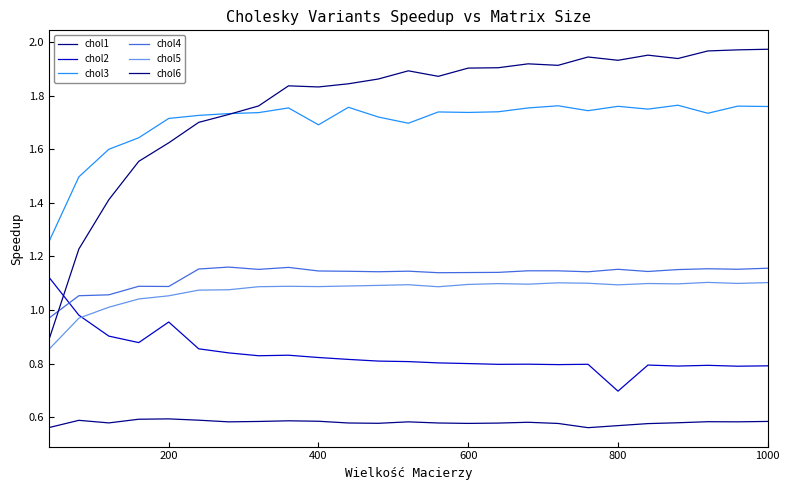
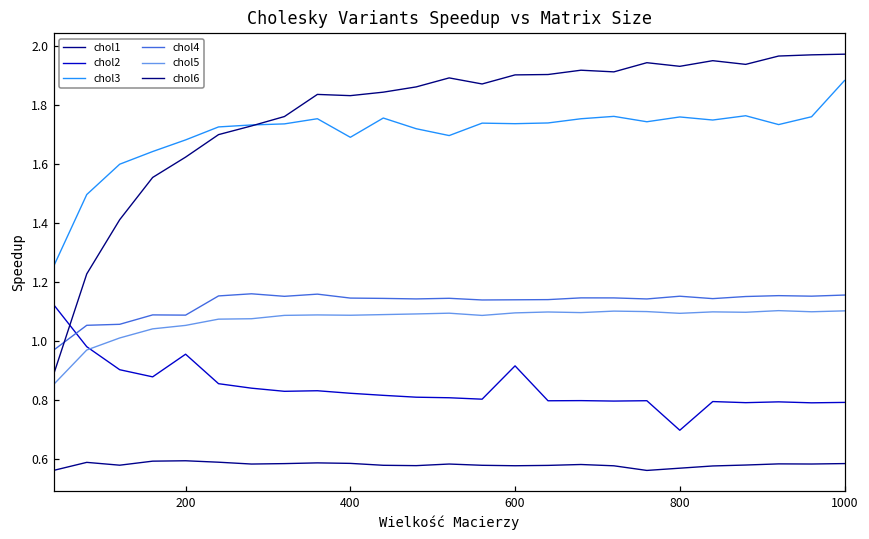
  {
    "chol2": {
      "200": 0.96,
      "400": 0.82,
-     "600": 0.80,
+     "600": 0.92,
      "800": 0.70,
      "1000": 0.79
    },
    "chol3": {
-     "200": 1.72,
+     "200": 1.68,
      "400": 1.69,
      "600": 1.74,
      "800": 1.76,
-     "1000": 1.76
+     "1000": 1.88
    }
  }
